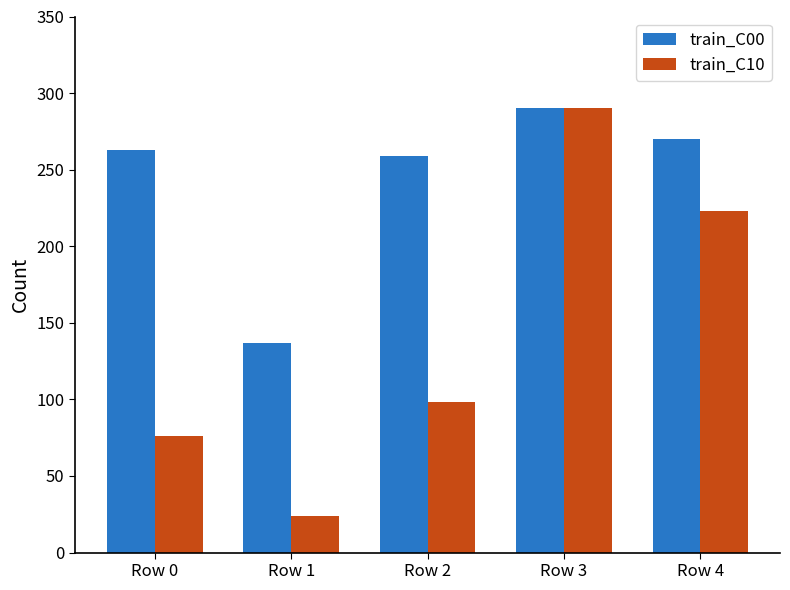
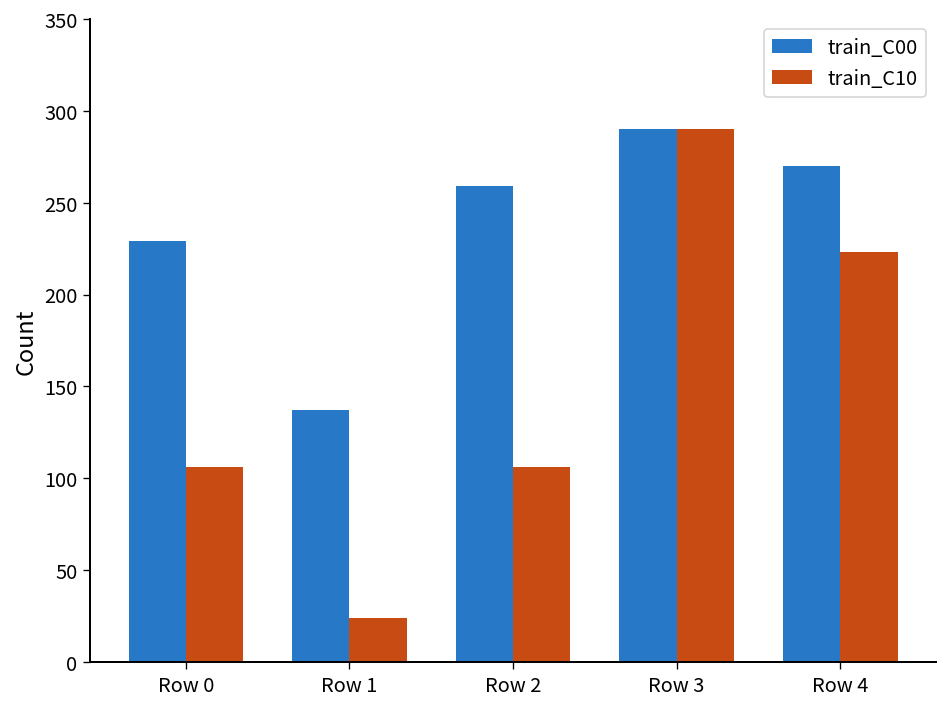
  {
    "train_C00": {
-     "Row 0": 263,
+     "Row 0": 229,
      "Row 1": 137,
      "Row 2": 259,
      "Row 3": 290,
      "Row 4": 270
    },
    "train_C10": {
-     "Row 0": 76,
+     "Row 0": 106,
      "Row 1": 24,
-     "Row 2": 98,
+     "Row 2": 106,
      "Row 3": 290,
      "Row 4": 223
    }
  }
